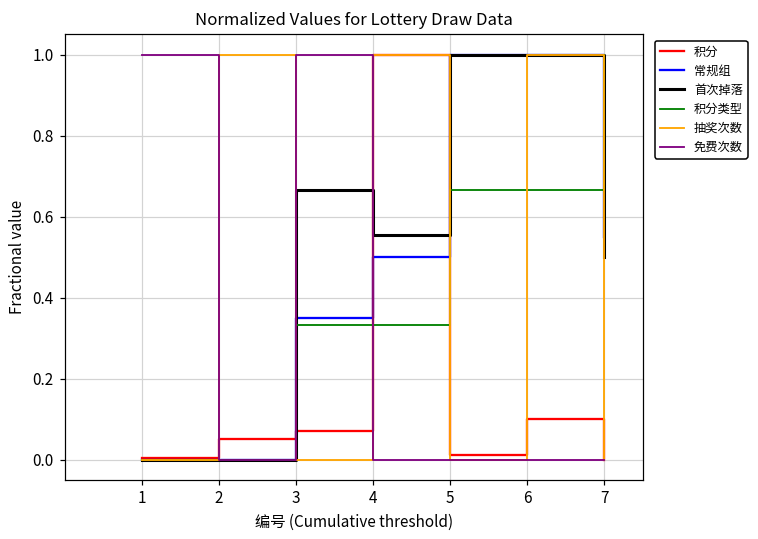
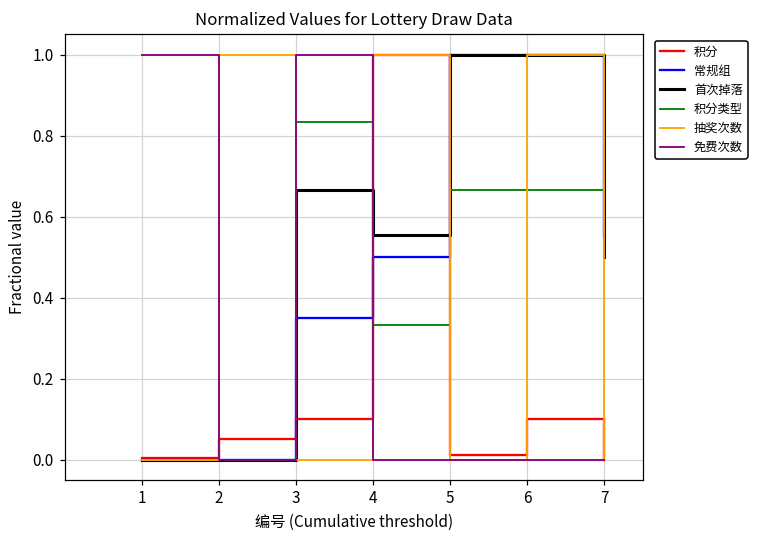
  {
    "积分": {
      "2": 0.05,
-     "3": 0.07,
+     "3": 0.10,
      "5": 0.01,
      "6": 0.10
    },
    "常规组": {
      "3": 0.35,
      "4": 0.50,
      "7": 0.55
    },
    "首次掉落": {
      "3": 0.67,
      "4": 0.56,
      "7": 0.50
    },
    "积分类型": {
-     "3": 0.33,
+     "3": 0.83,
      "4": 0.33,
      "5": 0.67,
      "6": 0.67,
      "7": 1.00
    },
    "抽奖次数": {
      "2": 1.00,
      "3": 0.00
    },
    "免费次数": {
      "1": 1.00,
      "3": 1.00,
      "4": 0.00,
      "6": 0.00
    }
  }
